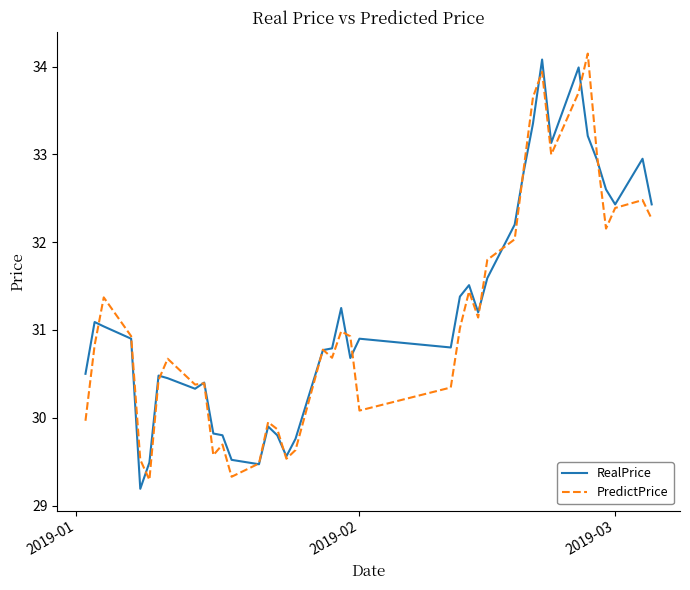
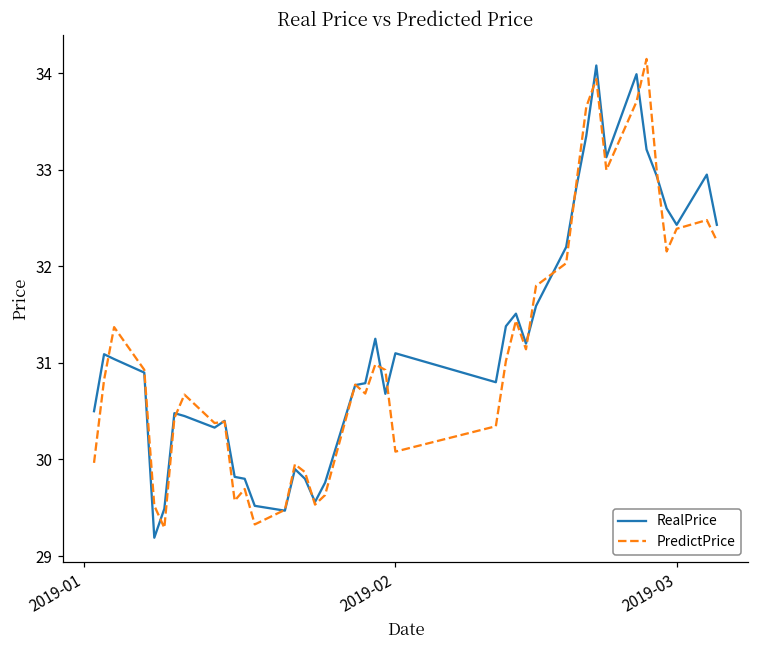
  {
    "RealPrice": {
-     "2019-02": 30.9,
+     "2019-02": 31.1,
      "2019-03": 32.4
    },
    "PredictPrice": {
      "2019-02": 30.1,
      "2019-03": 32.4
    }
  }
